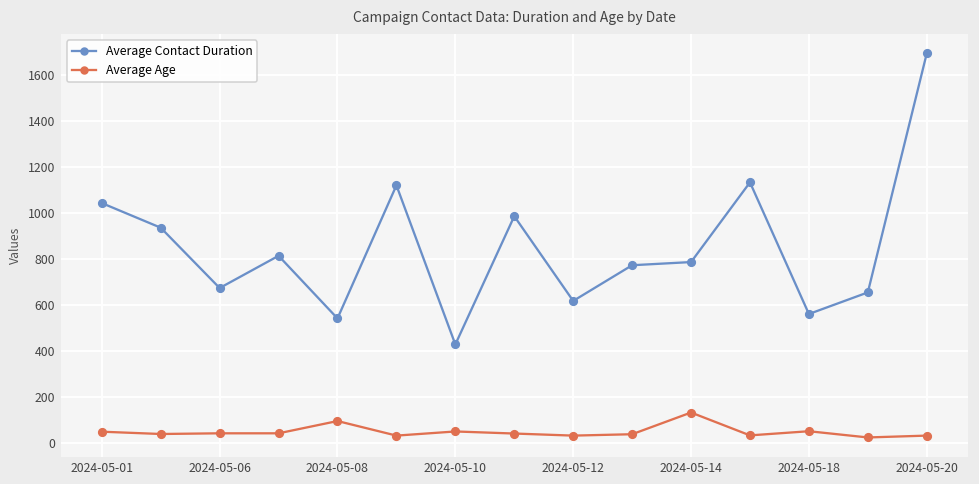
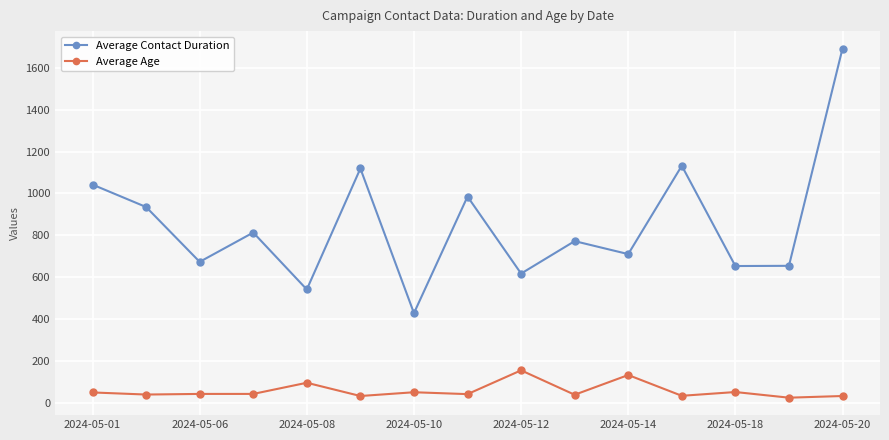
  {
    "Average Contact Duration": {
      "2024-05-01": 1040,
      "2024-05-06": 670,
      "2024-05-08": 540,
      "2024-05-10": 430,
      "2024-05-12": 620,
-     "2024-05-14": 790,
-     "2024-05-18": 560,
+     "2024-05-14": 710,
+     "2024-05-18": 650,
      "2024-05-20": 1690
    },
    "Average Age": {
      "2024-05-01": 50,
      "2024-05-06": 40,
      "2024-05-08": 100,
      "2024-05-10": 50,
-     "2024-05-12": 30,
+     "2024-05-12": 150,
      "2024-05-14": 130,
      "2024-05-18": 50,
      "2024-05-20": 30
    }
  }
